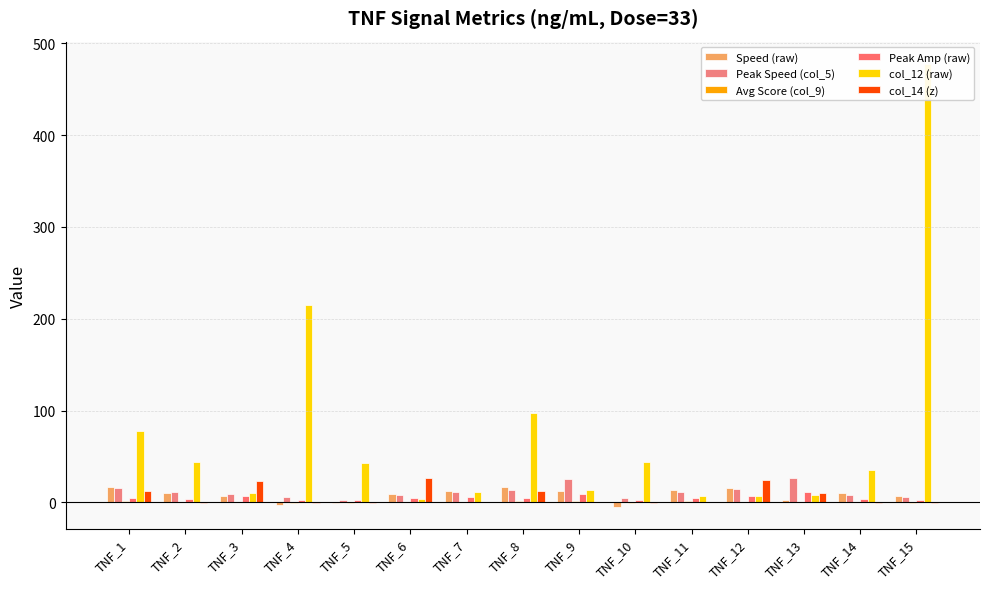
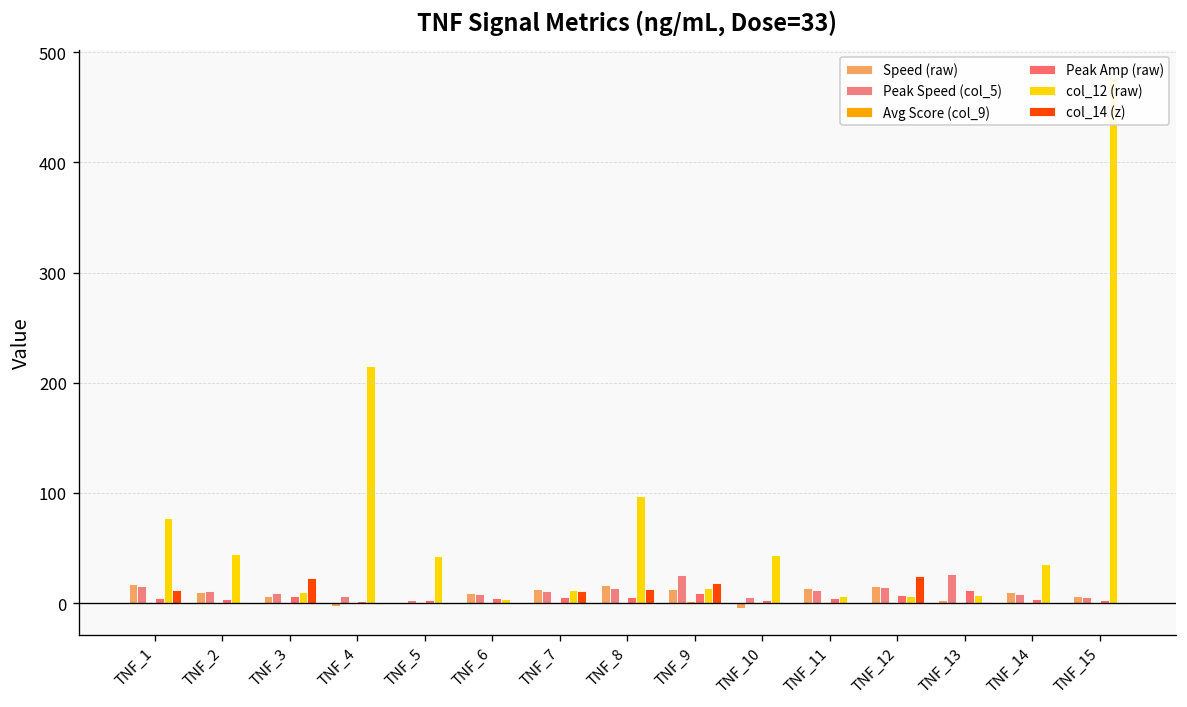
  {
    "col_14 (z)": {
      "TNF_1": 10,
      "TNF_3": 20,
-     "TNF_6": 30,
-     "TNF_7": 0,
+     "TNF_6": 0,
+     "TNF_7": 10,
      "TNF_8": 10,
-     "TNF_9": 0,
+     "TNF_9": 20,
      "TNF_12": 20,
-     "TNF_13": 10
+     "TNF_13": 0
    }
  }
